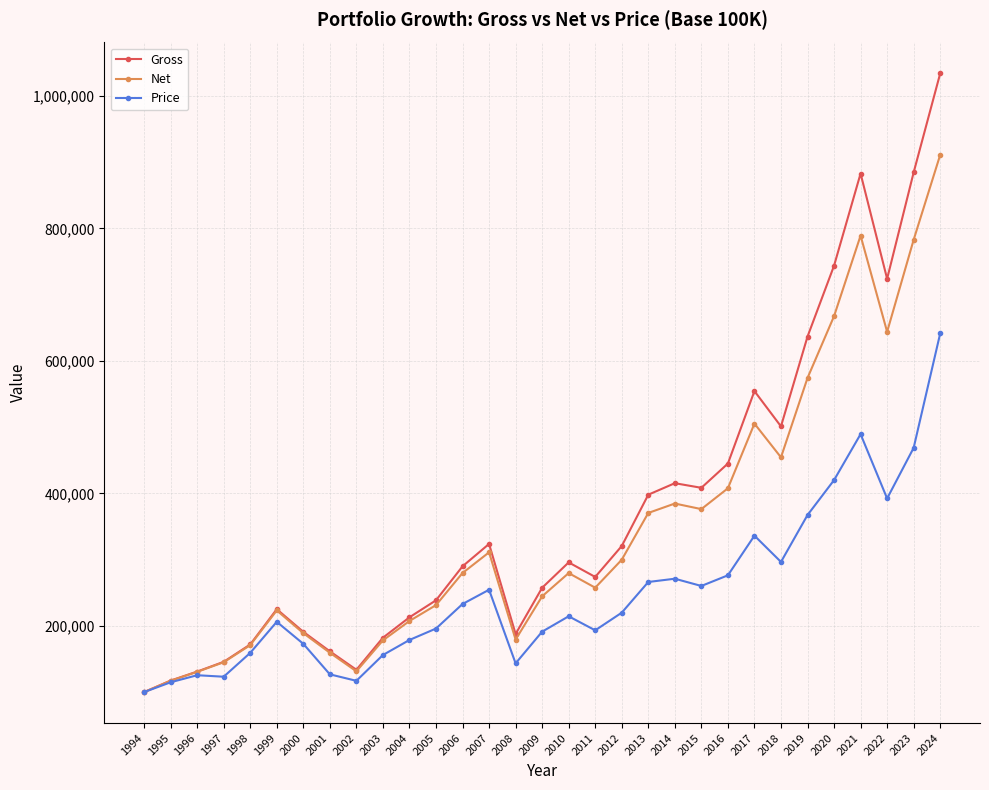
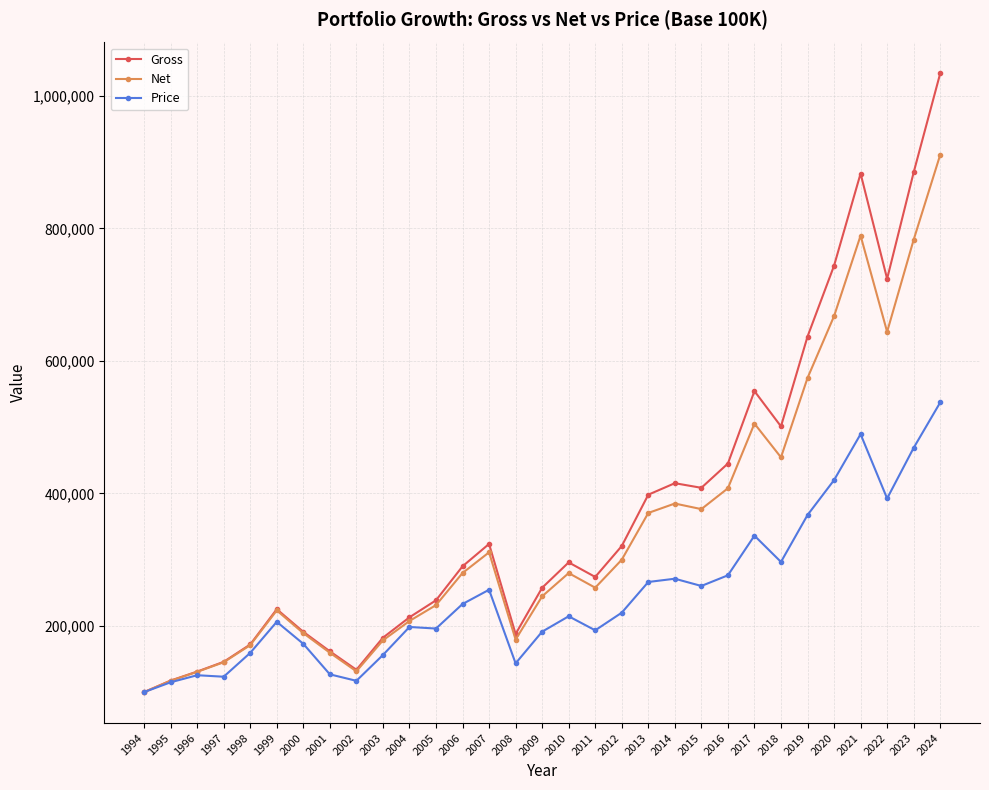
  {
    "Price": {
      "1996": "130,000",
      "1997": "120,000",
      "1998": "160,000",
      "1999": "210,000",
      "2000": "170,000",
      "2001": "130,000",
      "2002": "120,000",
      "2003": "160,000",
-     "2004": "180,000",
+     "2004": "200,000",
      "2005": "200,000",
      "2006": "230,000",
      "2007": "250,000",
      "2008": "140,000",
      "2009": "190,000",
      "2010": "210,000",
      "2011": "190,000",
      "2012": "220,000",
      "2013": "270,000",
      "2014": "270,000",
      "2015": "260,000",
      "2016": "280,000",
      "2017": "340,000",
      "2018": "300,000",
      "2019": "370,000",
      "2020": "420,000",
      "2021": "490,000",
      "2022": "390,000",
      "2023": "470,000",
-     "2024": "640,000"
+     "2024": "540,000"
    }
  }
